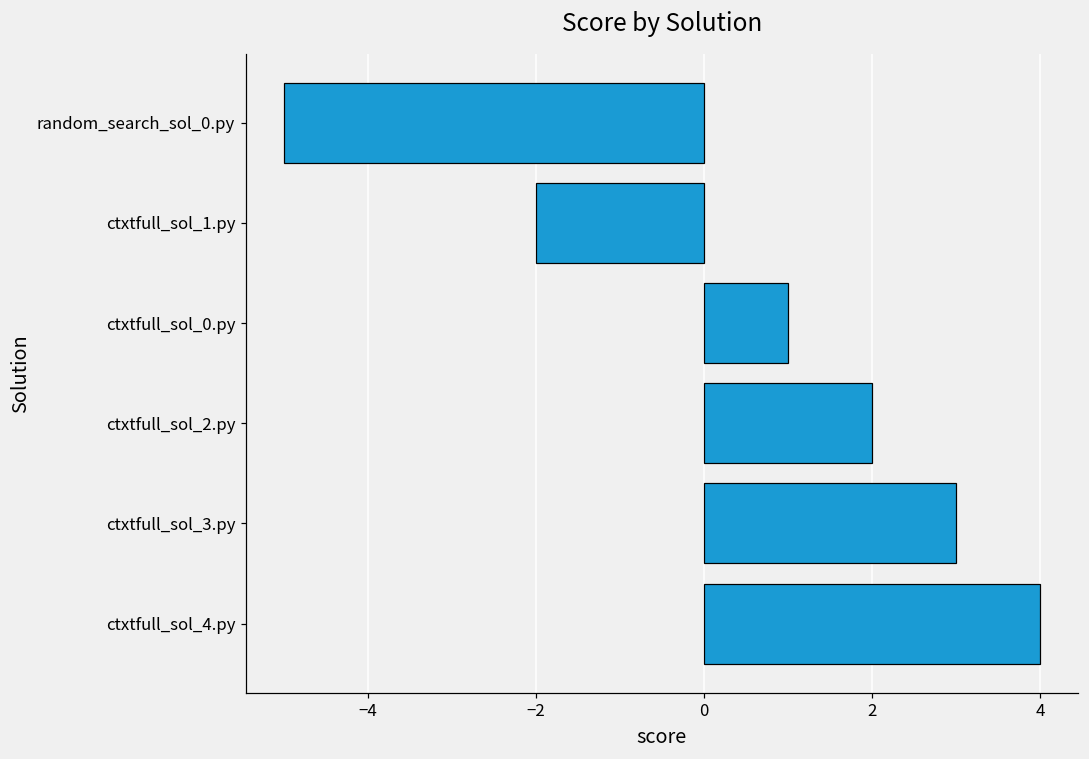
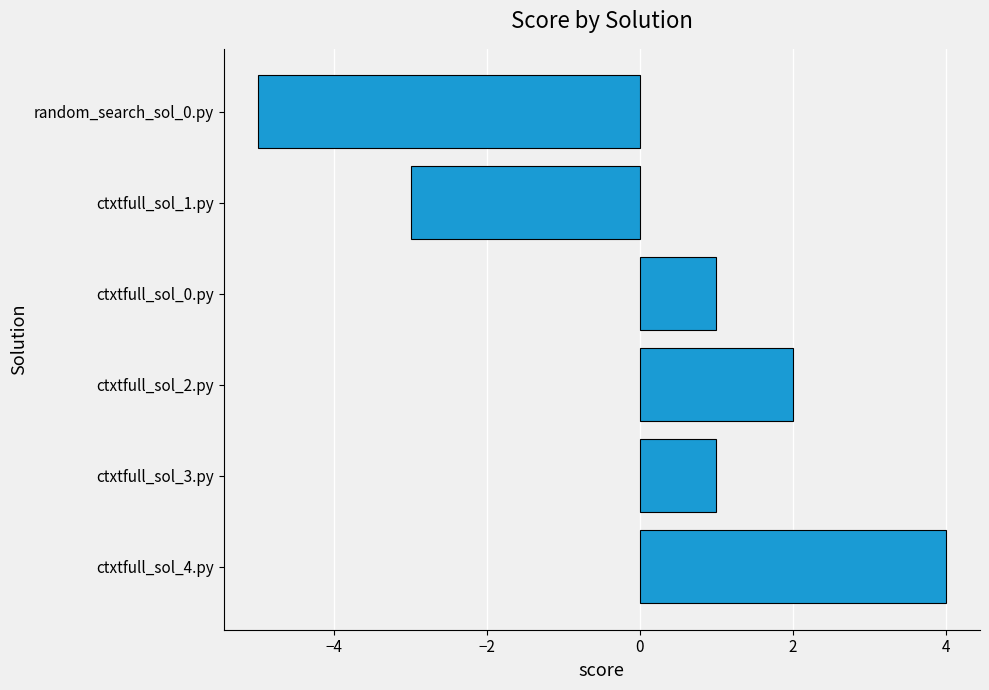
  {
    "random_search_sol_0.py": -5,
-   "ctxtfull_sol_1.py": -2,
+   "ctxtfull_sol_1.py": -3,
    "ctxtfull_sol_0.py": 1,
    "ctxtfull_sol_2.py": 2,
-   "ctxtfull_sol_3.py": 3,
+   "ctxtfull_sol_3.py": 1,
    "ctxtfull_sol_4.py": 4
  }
